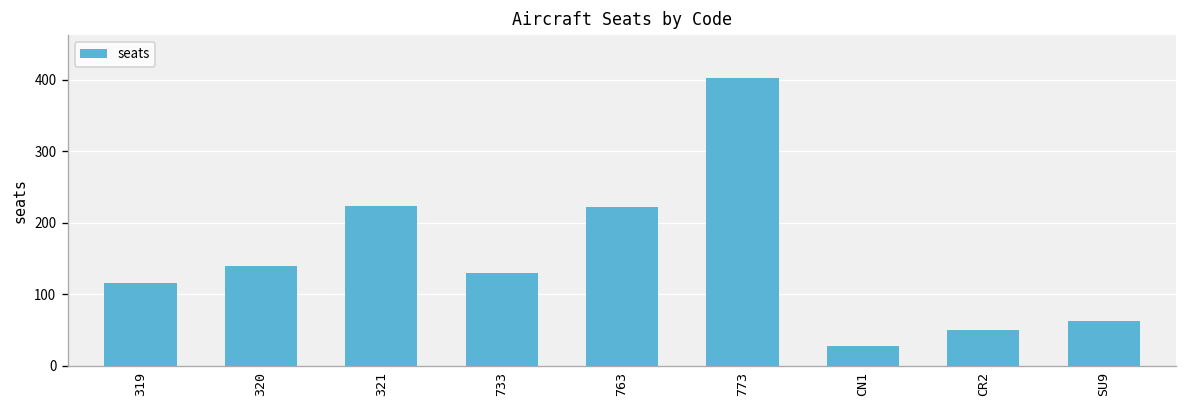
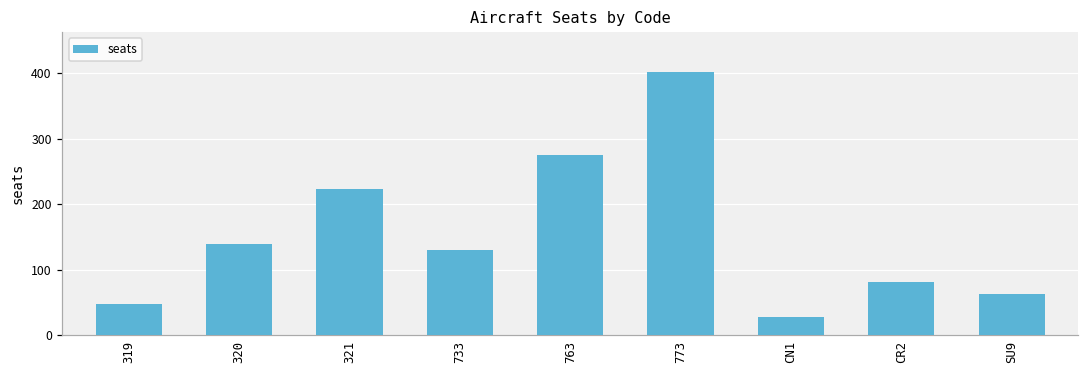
  {
-   "319": 120,
+   "319": 50,
    "320": 140,
    "321": 220,
    "733": 130,
-   "763": 220,
+   "763": 280,
    "773": 400,
    "CN1": 30,
-   "CR2": 50,
+   "CR2": 80,
    "SU9": 60
  }
